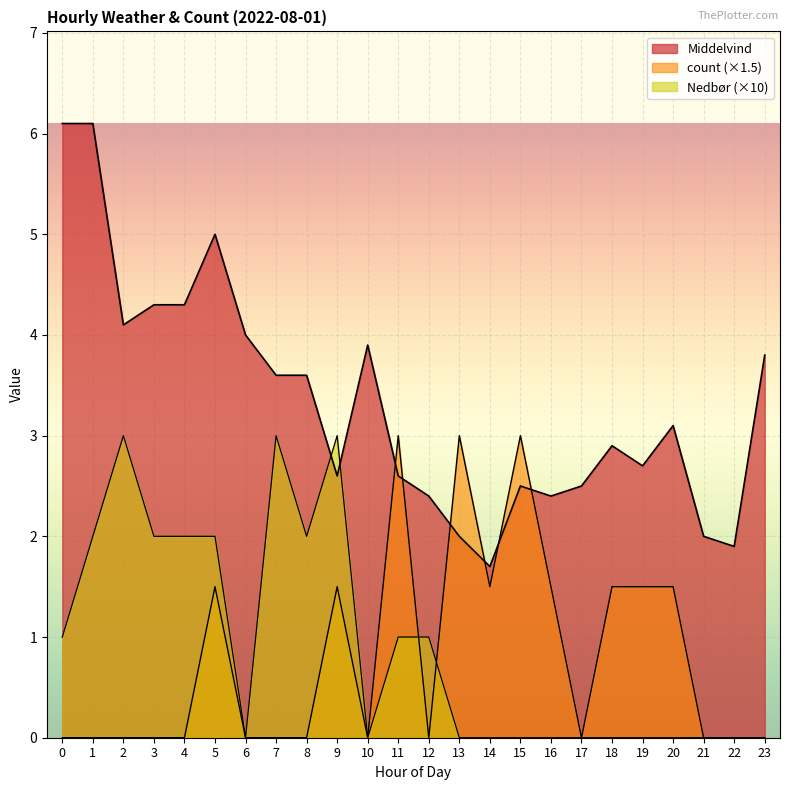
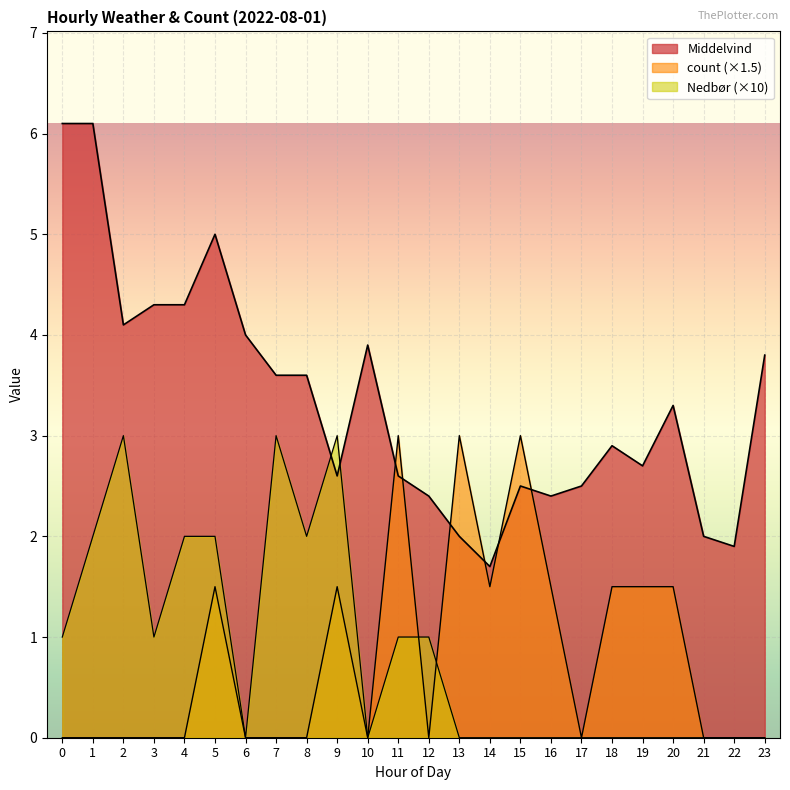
  {
    "Middelvind": {
      "0": 6.1,
      "1": 6.1,
      "2": 4.1,
      "3": 4.3,
      "4": 4.3,
      "5": 5.0,
      "6": 4.0,
      "7": 3.6,
      "8": 3.6,
      "9": 2.6,
      "10": 3.9,
      "11": 2.6,
      "12": 2.4,
      "13": 2.0,
      "14": 1.7,
      "15": 2.5,
      "16": 2.4,
      "17": 2.5,
      "18": 2.9,
      "19": 2.7,
-     "20": 3.1,
+     "20": 3.3,
      "21": 2.0,
      "22": 1.9,
      "23": 3.8
    },
    "count (×1.5)": {
      "0": 0.00,
      "1": 0.00,
      "2": 0.00,
      "3": 0.00,
      "4": 0.00,
      "5": 1.50,
      "7": 0.00,
      "8": 0.00,
      "9": 1.50,
      "11": 3.00,
      "12": 0.00,
      "13": 3.00,
      "14": 1.50,
      "15": 3.00,
      "16": 1.50,
      "18": 1.50,
      "19": 1.50,
      "20": 1.50
    },
    "Nedbør (×10)": {
      "0": 1.00,
      "1": 2.00,
      "2": 3.00,
-     "3": 2.00,
+     "3": 1.00,
      "4": 2.00,
      "5": 2.00,
      "7": 3.00,
      "8": 2.00,
      "9": 3.00,
      "11": 1.00,
      "12": 1.00,
      "13": 0.00,
      "14": 0.00,
      "15": 0.00,
      "16": 0.00,
      "18": 0.00,
      "19": 0.00,
      "20": 0.00
    }
  }
